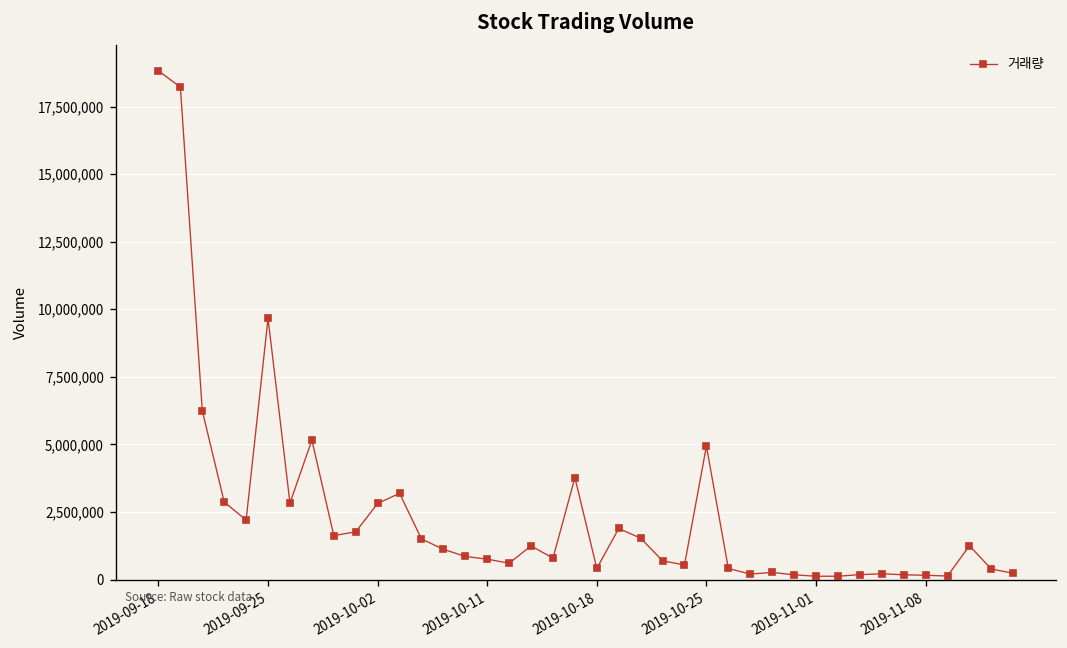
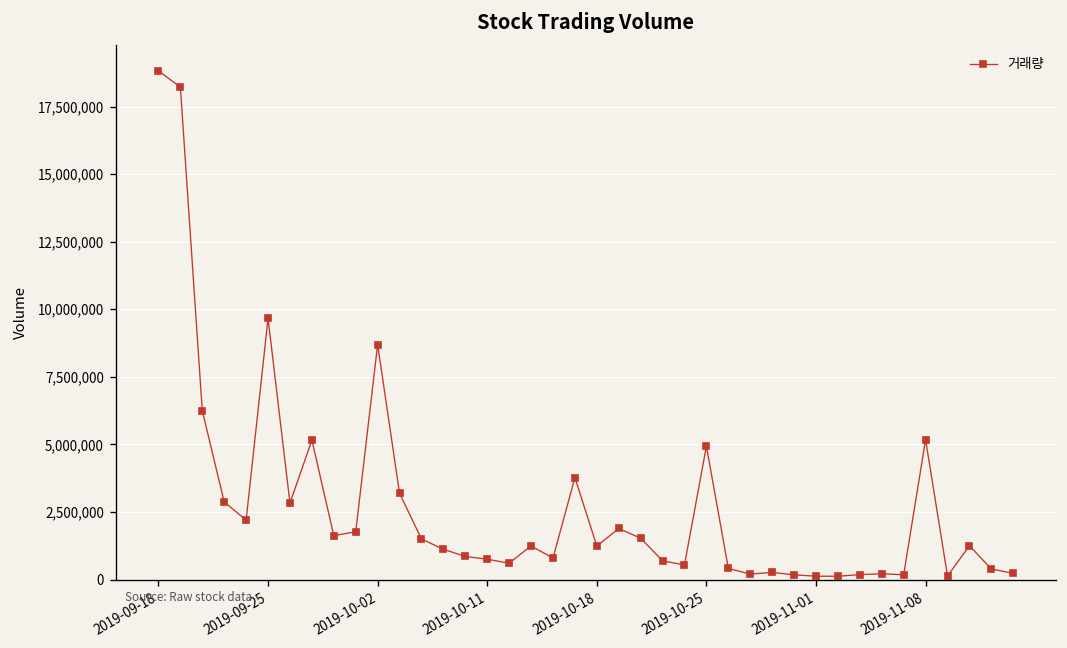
  {
    "2019-09-18": "18,800,000",
    "2019-09-25": "9,700,000",
-   "2019-10-02": "2,800,000",
+   "2019-10-02": "8,700,000",
    "2019-10-11": "800,000",
-   "2019-10-18": "400,000",
+   "2019-10-18": "1,200,000",
    "2019-10-25": "4,900,000",
    "2019-11-01": "100,000",
-   "2019-11-08": "200,000"
+   "2019-11-08": "5,200,000"
  }
